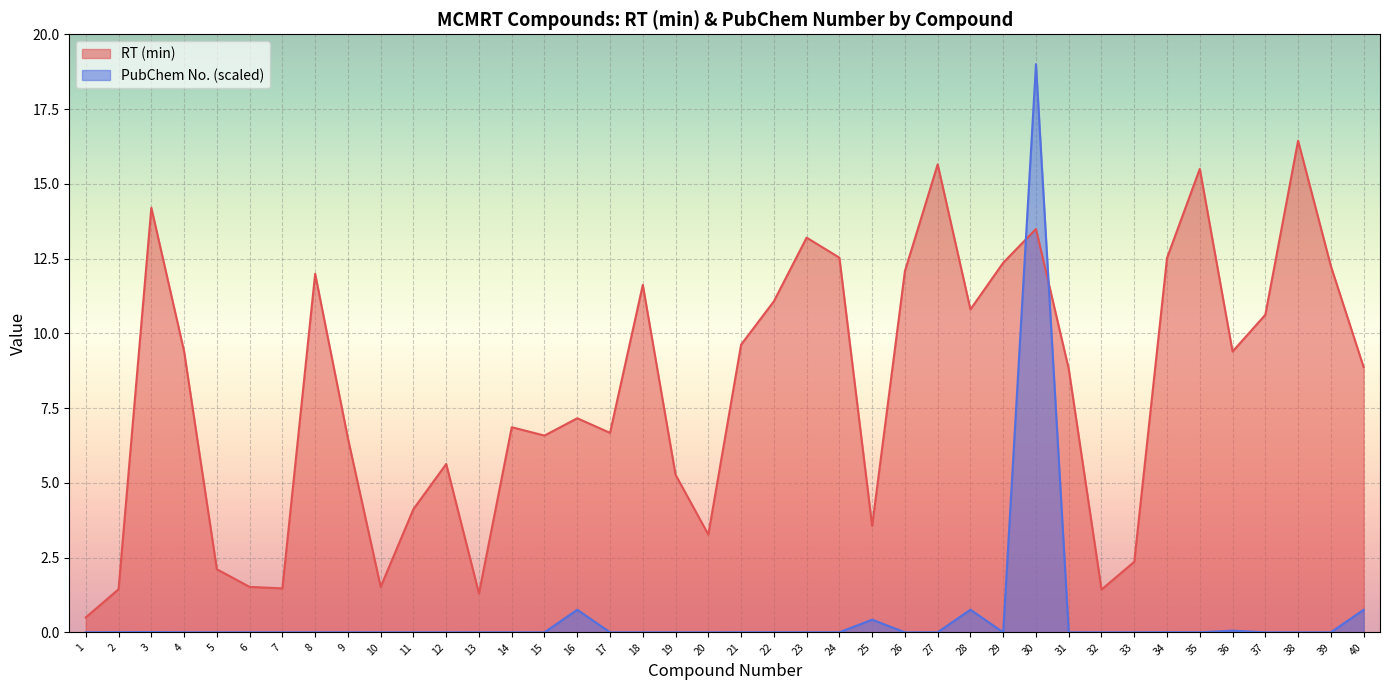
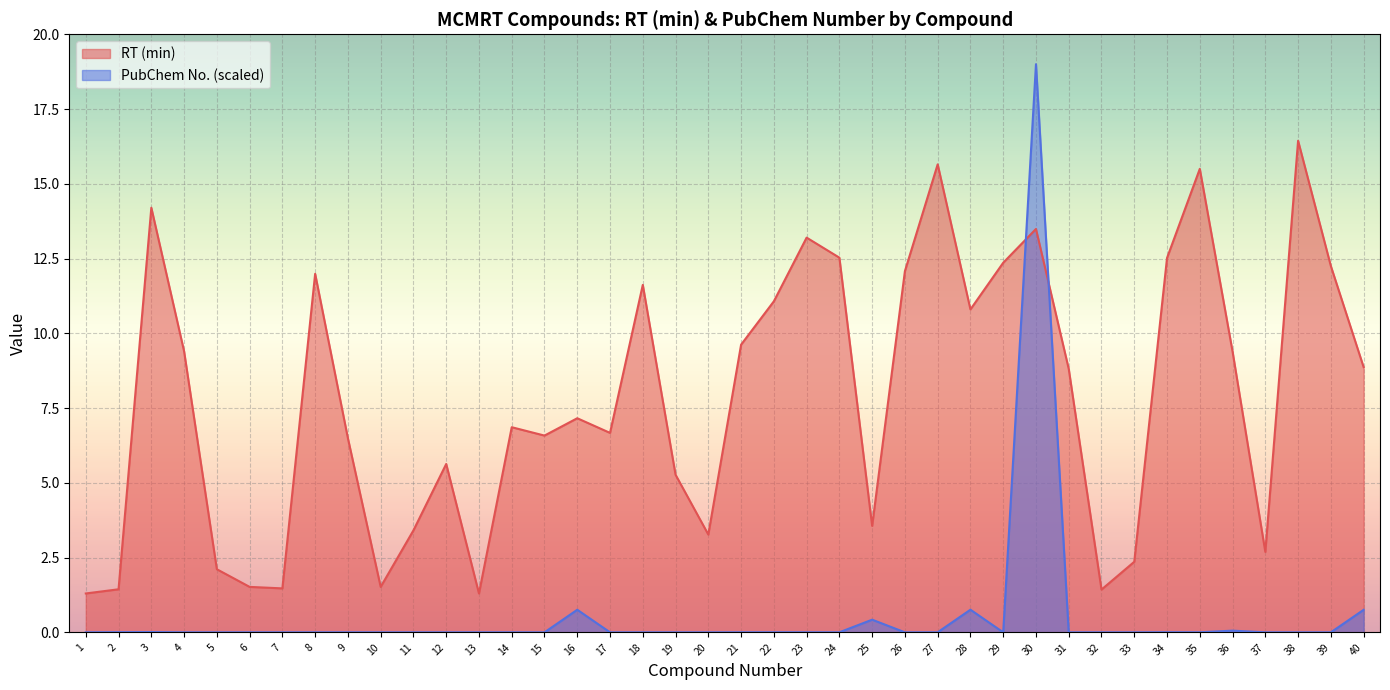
  {
    "RT (min)": {
-     "1": 0.5,
+     "1": 1.3,
      "2": 1.4,
      "3": 14.2,
      "4": 9.4,
      "5": 2.1,
      "6": 1.5,
      "7": 1.5,
      "8": 12.0,
      "9": 6.5,
      "10": 1.5,
-     "11": 4.1,
+     "11": 3.4,
      "12": 5.6,
      "13": 1.3,
      "14": 6.9,
      "15": 6.6,
      "16": 7.2,
      "17": 6.7,
      "18": 11.6,
      "19": 5.3,
      "20": 3.3,
      "21": 9.6,
      "22": 11.1,
      "23": 13.2,
      "24": 12.5,
      "25": 3.6,
      "26": 12.1,
      "27": 15.7,
      "28": 10.8,
      "29": 12.4,
      "30": 13.5,
      "31": 8.8,
      "32": 1.4,
      "33": 2.4,
      "34": 12.5,
      "35": 15.5,
      "36": 9.4,
-     "37": 10.6,
+     "37": 2.7,
      "38": 16.4,
      "39": 12.3,
      "40": 8.9
    },
    "PubChem No. (scaled)": {
      "1": 0.0,
      "2": 0.0,
      "3": 0.0,
      "4": 0.0,
      "5": 0.0,
      "6": 0.0,
      "7": 0.0,
      "8": 0.0,
      "9": 0.0,
      "10": 0.0,
      "11": 0.0,
      "12": 0.0,
      "13": 0.0,
      "14": 0.0,
      "15": 0.0,
      "16": 0.8,
      "17": 0.0,
      "18": 0.0,
      "19": 0.0,
      "20": 0.0,
      "21": 0.0,
      "22": 0.0,
      "23": 0.0,
      "24": 0.0,
      "25": 0.4,
      "26": 0.0,
      "27": 0.0,
      "28": 0.8,
      "29": 0.0,
      "30": 19.0,
      "31": 0.0,
      "32": 0.0,
      "33": 0.0,
      "34": 0.0,
      "35": 0.0,
      "36": 0.1,
      "37": 0.0,
      "38": 0.0,
      "39": 0.0,
      "40": 0.8
    }
  }
